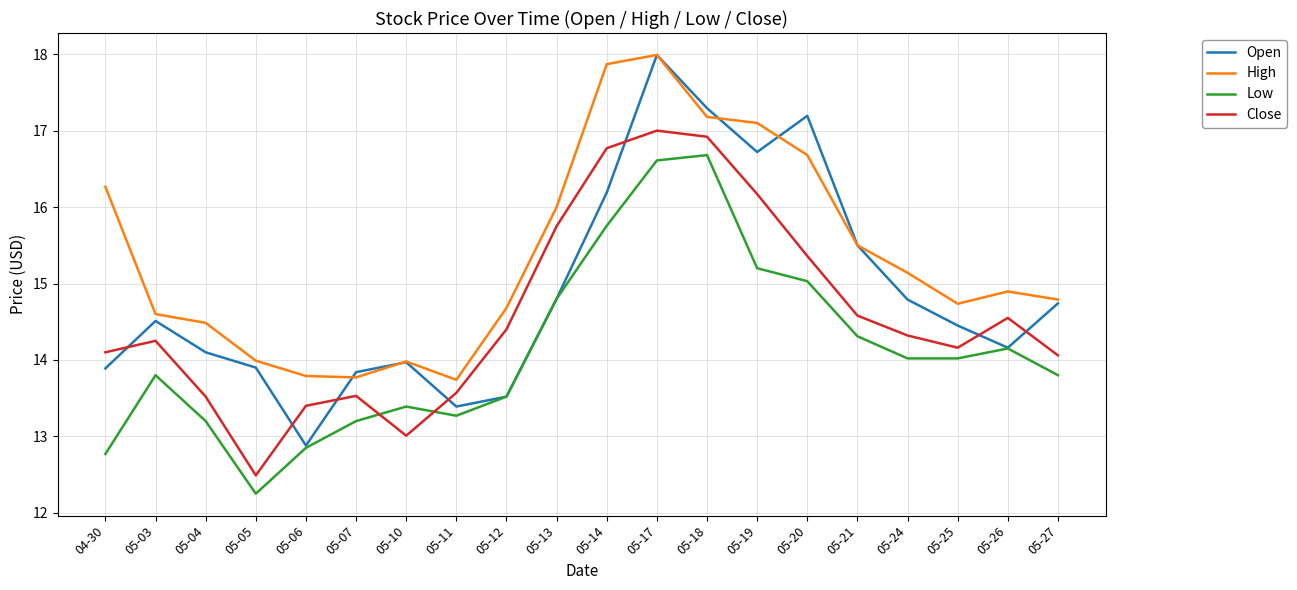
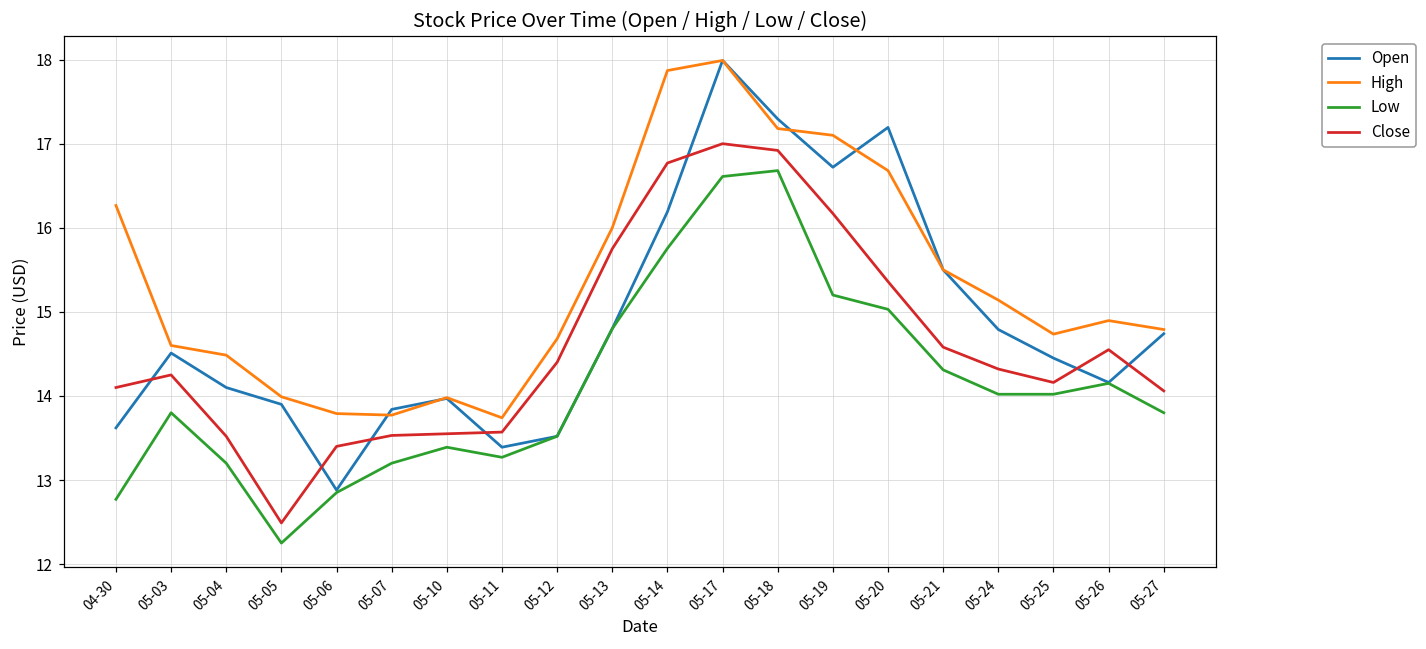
  {
    "Open": {
-     "04-30": 13.9,
+     "04-30": 13.6,
      "05-03": 14.5,
      "05-04": 14.1,
      "05-05": 13.9,
      "05-07": 13.8,
      "05-11": 13.4,
      "05-14": 16.2,
      "05-18": 17.3,
      "05-19": 16.7,
      "05-20": 17.2,
      "05-24": 14.8,
      "05-25": 14.4,
      "05-27": 14.7
    },
    "High": {
      "04-30": 16.3,
      "05-03": 14.6,
      "05-04": 14.5,
      "05-05": 14.0,
      "05-06": 13.8,
      "05-07": 13.8,
      "05-11": 13.7,
      "05-12": 14.7,
      "05-13": 16.0,
      "05-14": 17.9,
      "05-18": 17.2,
      "05-19": 17.1,
      "05-20": 16.7,
      "05-24": 15.1,
      "05-25": 14.7,
      "05-26": 14.9,
      "05-27": 14.8
    },
    "Low": {
      "04-30": 12.8,
      "05-03": 13.8,
      "05-04": 13.2,
      "05-05": 12.3,
      "05-07": 13.2,
      "05-10": 13.4,
      "05-11": 13.3,
      "05-14": 15.8,
      "05-17": 16.6,
      "05-18": 16.7,
      "05-19": 15.2,
      "05-20": 15.0,
      "05-21": 14.3,
      "05-24": 14.0,
      "05-25": 14.0,
      "05-27": 13.8
    },
    "Close": {
      "04-30": 14.1,
      "05-03": 14.3,
      "05-04": 13.5,
      "05-05": 12.5,
      "05-06": 13.4,
      "05-07": 13.5,
-     "05-10": 13.0,
+     "05-10": 13.6,
      "05-11": 13.6,
      "05-12": 14.4,
      "05-13": 15.8,
      "05-14": 16.8,
      "05-17": 17.0,
      "05-18": 16.9,
      "05-19": 16.2,
      "05-20": 15.4,
      "05-21": 14.6,
      "05-24": 14.3,
      "05-25": 14.2,
      "05-26": 14.6,
      "05-27": 14.1
    }
  }
